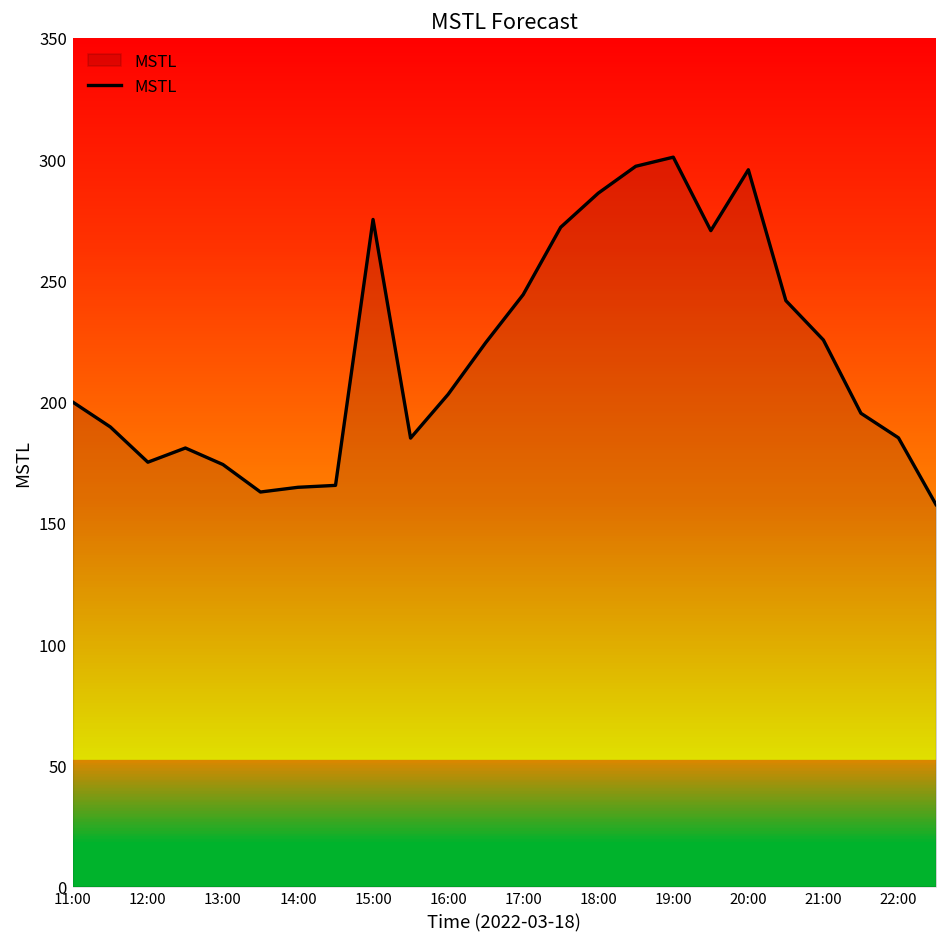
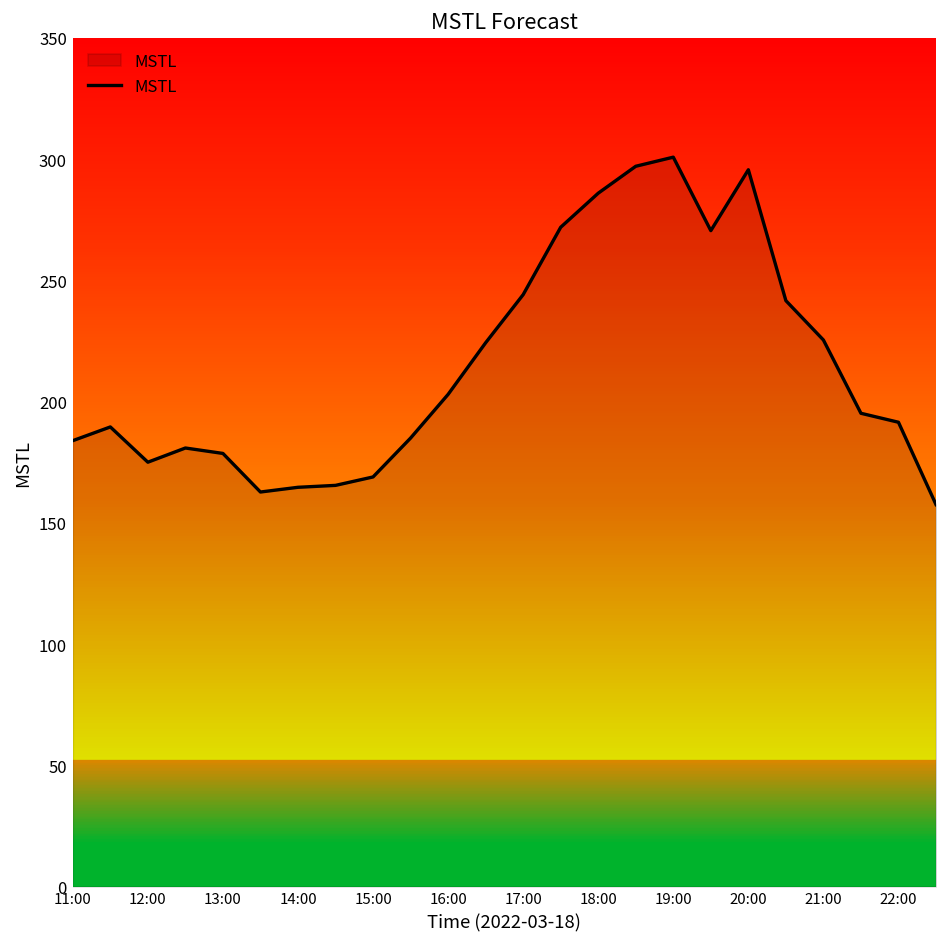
  {
-   "11:00": 200,
+   "11:00": 184,
    "12:00": 175,
-   "13:00": 174,
+   "13:00": 179,
    "14:00": 165,
-   "15:00": 275,
+   "15:00": 169,
    "16:00": 203,
    "17:00": 244,
    "18:00": 286,
    "19:00": 301,
    "20:00": 296,
    "21:00": 225,
-   "22:00": 185
+   "22:00": 191
  }
